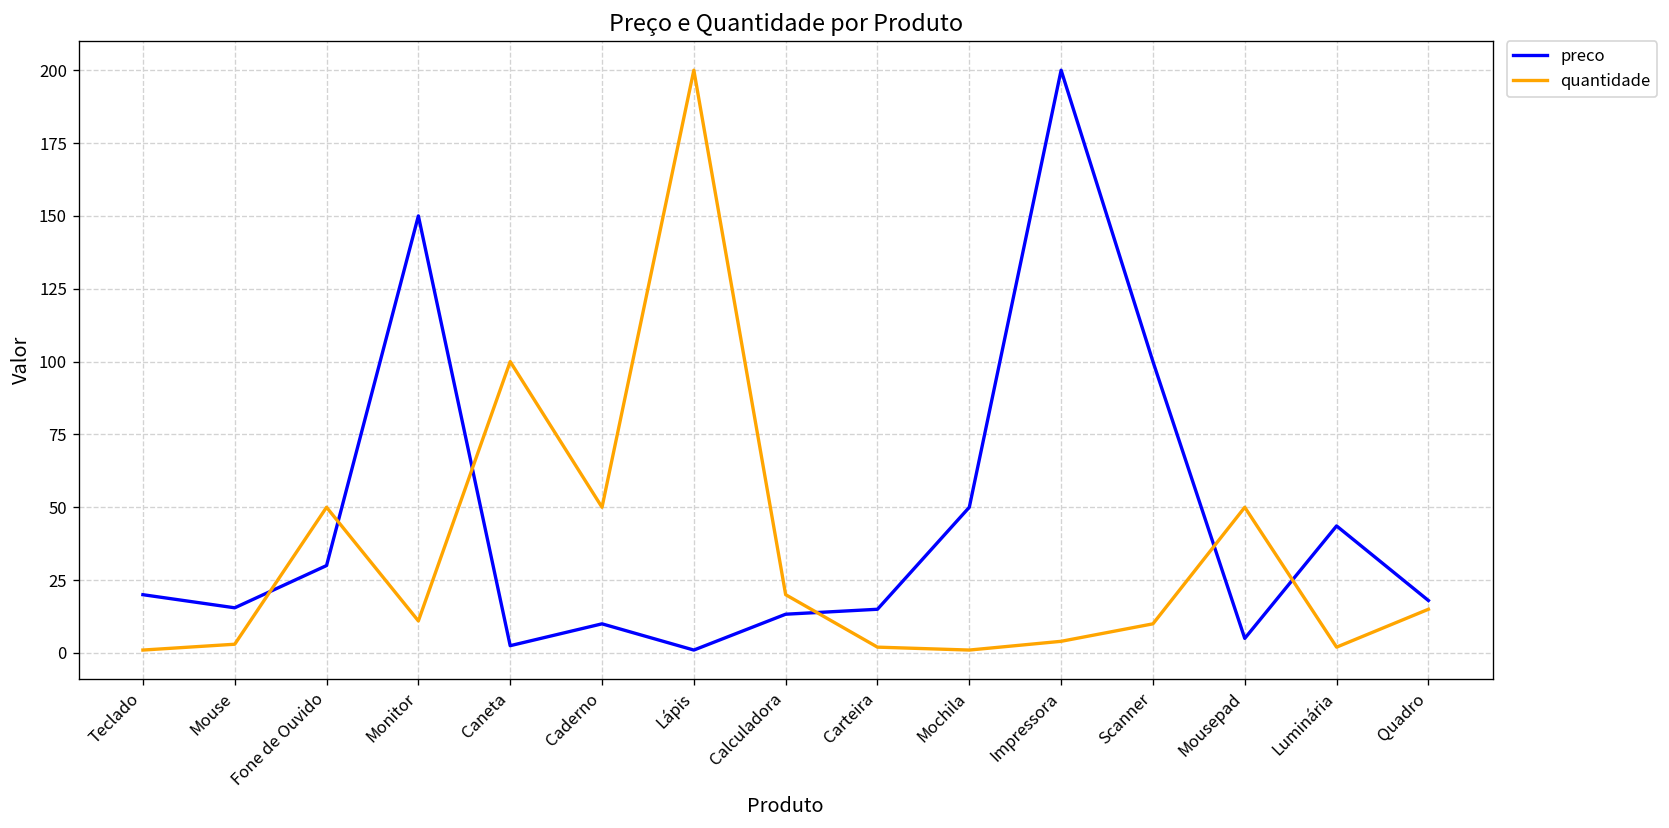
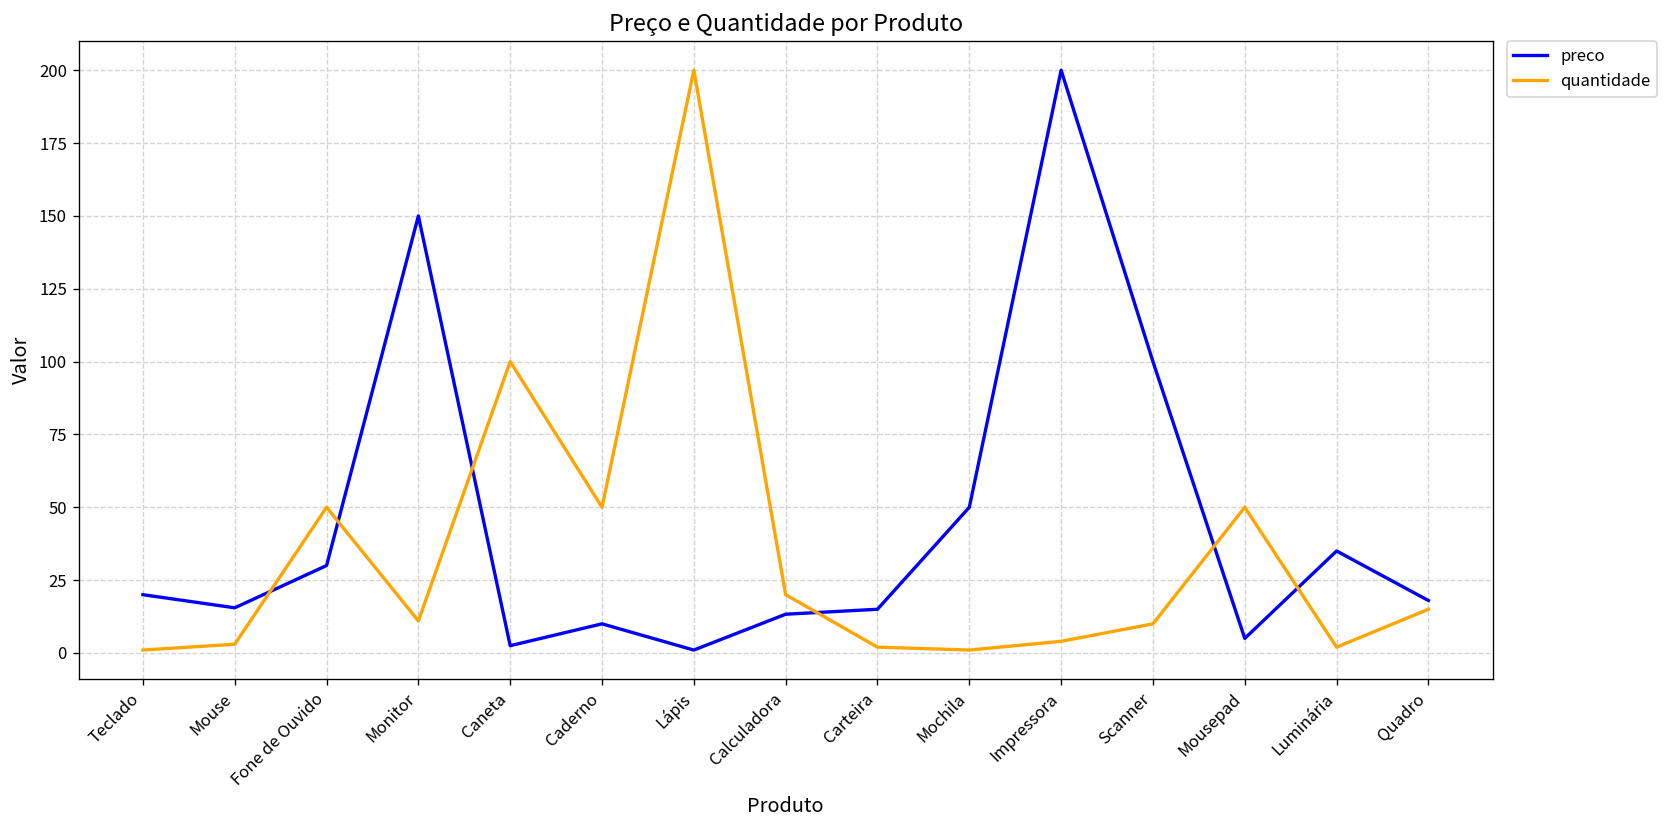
  {
    "preco": {
      "Teclado": 20,
      "Mouse": 16,
      "Fone de Ouvido": 30,
      "Monitor": 150,
      "Caneta": 3,
      "Caderno": 10,
      "Lápis": 1,
      "Calculadora": 13,
      "Carteira": 15,
      "Mochila": 50,
      "Impressora": 200,
      "Scanner": 100,
      "Mousepad": 5,
-     "Luminária": 44,
+     "Luminária": 35,
      "Quadro": 18
    },
    "quantidade": {
      "Teclado": 1,
      "Mouse": 3,
      "Fone de Ouvido": 50,
      "Monitor": 11,
      "Caneta": 100,
      "Caderno": 50,
      "Lápis": 200,
      "Calculadora": 20,
      "Carteira": 2,
      "Mochila": 1,
      "Impressora": 4,
      "Scanner": 10,
      "Mousepad": 50,
      "Luminária": 2,
      "Quadro": 15
    }
  }
